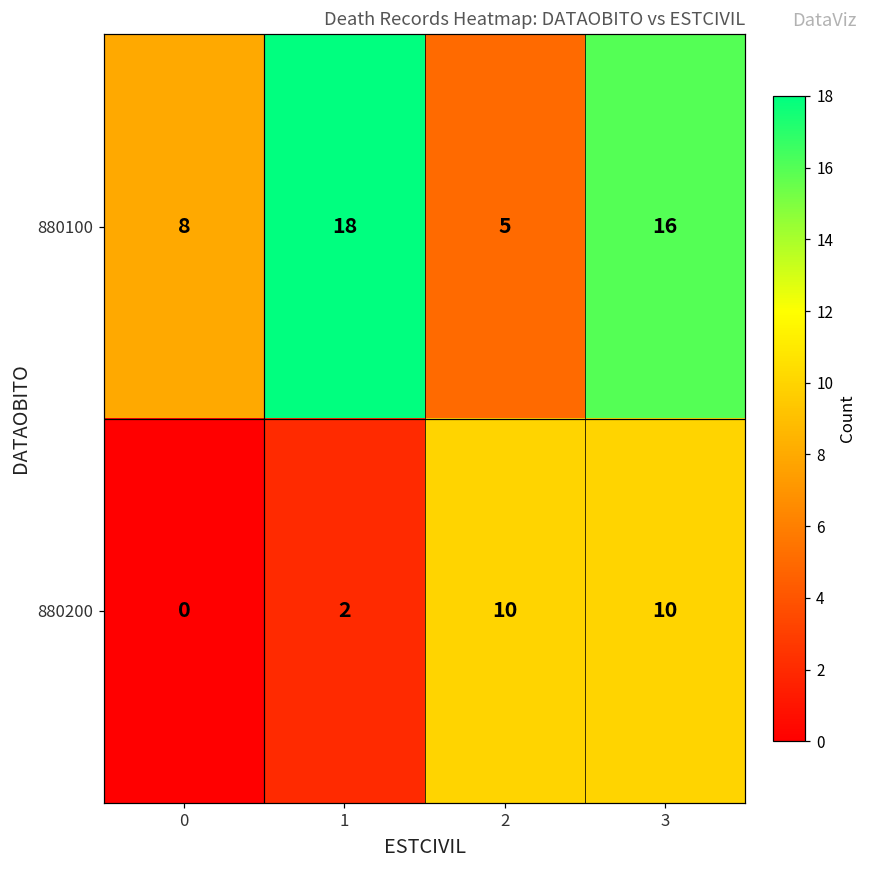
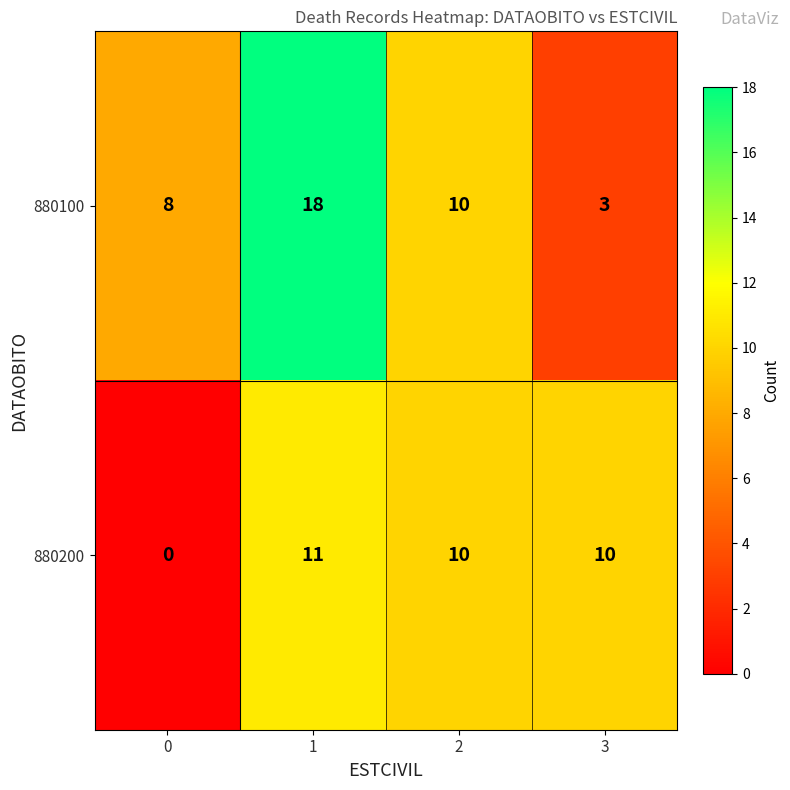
  {
    "880100": {
      "0": 8,
      "1": 18,
-     "2": 5,
-     "3": 16
+     "2": 10,
+     "3": 3
    },
    "880200": {
      "0": 0,
-     "1": 2,
+     "1": 11,
      "2": 10,
      "3": 10
    }
  }
